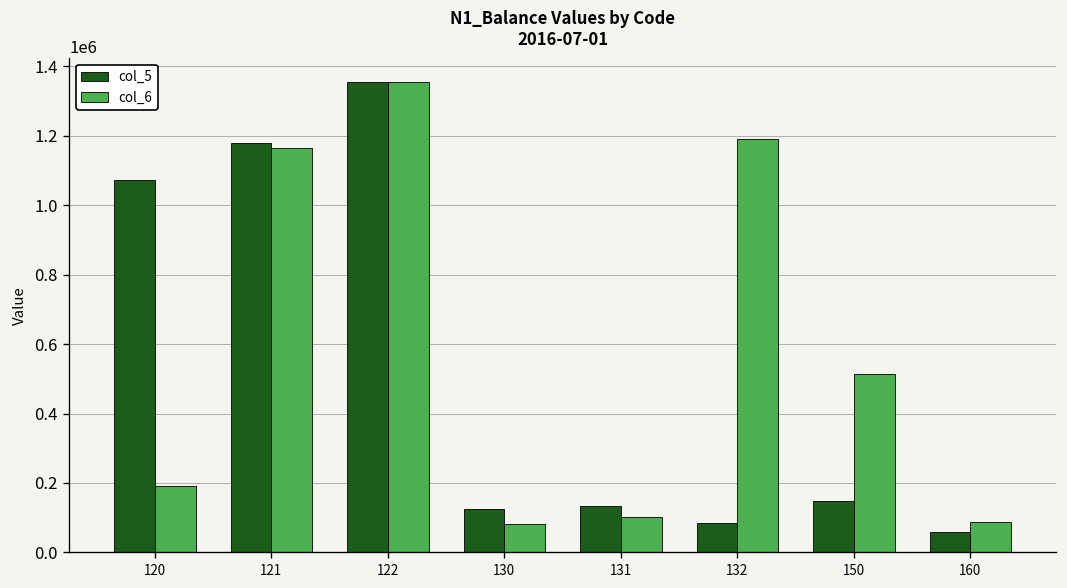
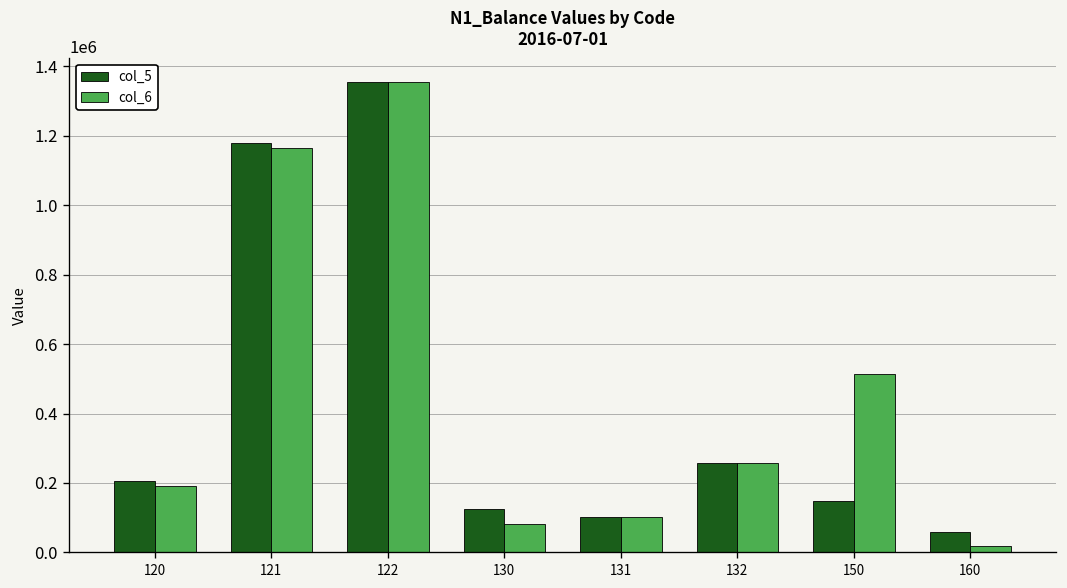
  {
    "col_5": {
-     "120": 1070000,
+     "120": 210000,
      "121": 1180000,
      "122": 1360000,
      "130": 130000,
-     "131": 130000,
-     "132": 80000,
+     "131": 100000,
+     "132": 260000,
      "150": 150000,
      "160": 60000
    },
    "col_6": {
      "120": 190000,
      "121": 1160000,
      "122": 1360000,
      "130": 80000,
      "131": 100000,
-     "132": 1190000,
+     "132": 260000,
      "150": 520000,
-     "160": 90000
+     "160": 20000
    }
  }
